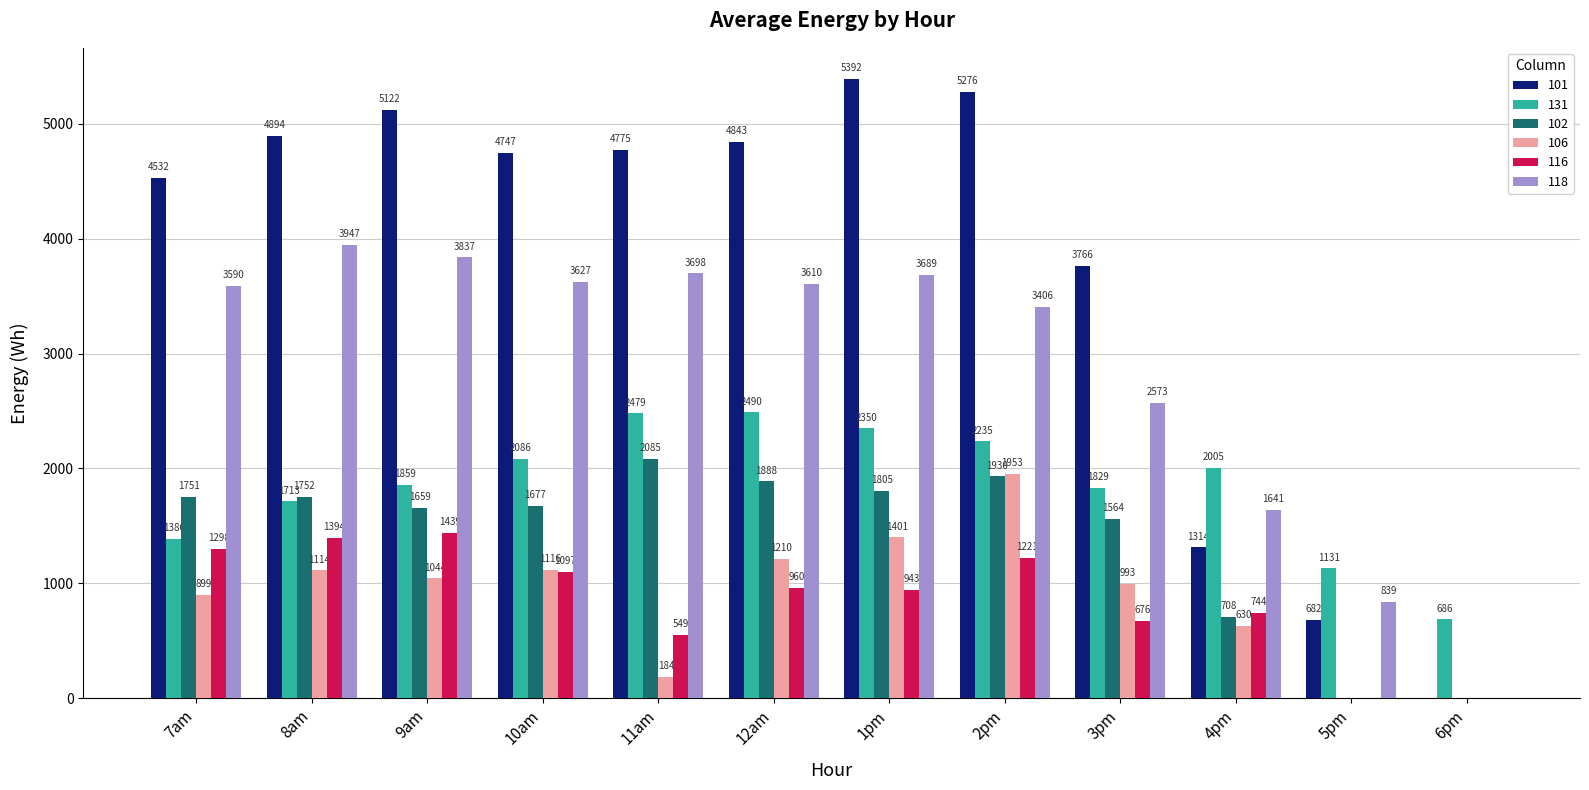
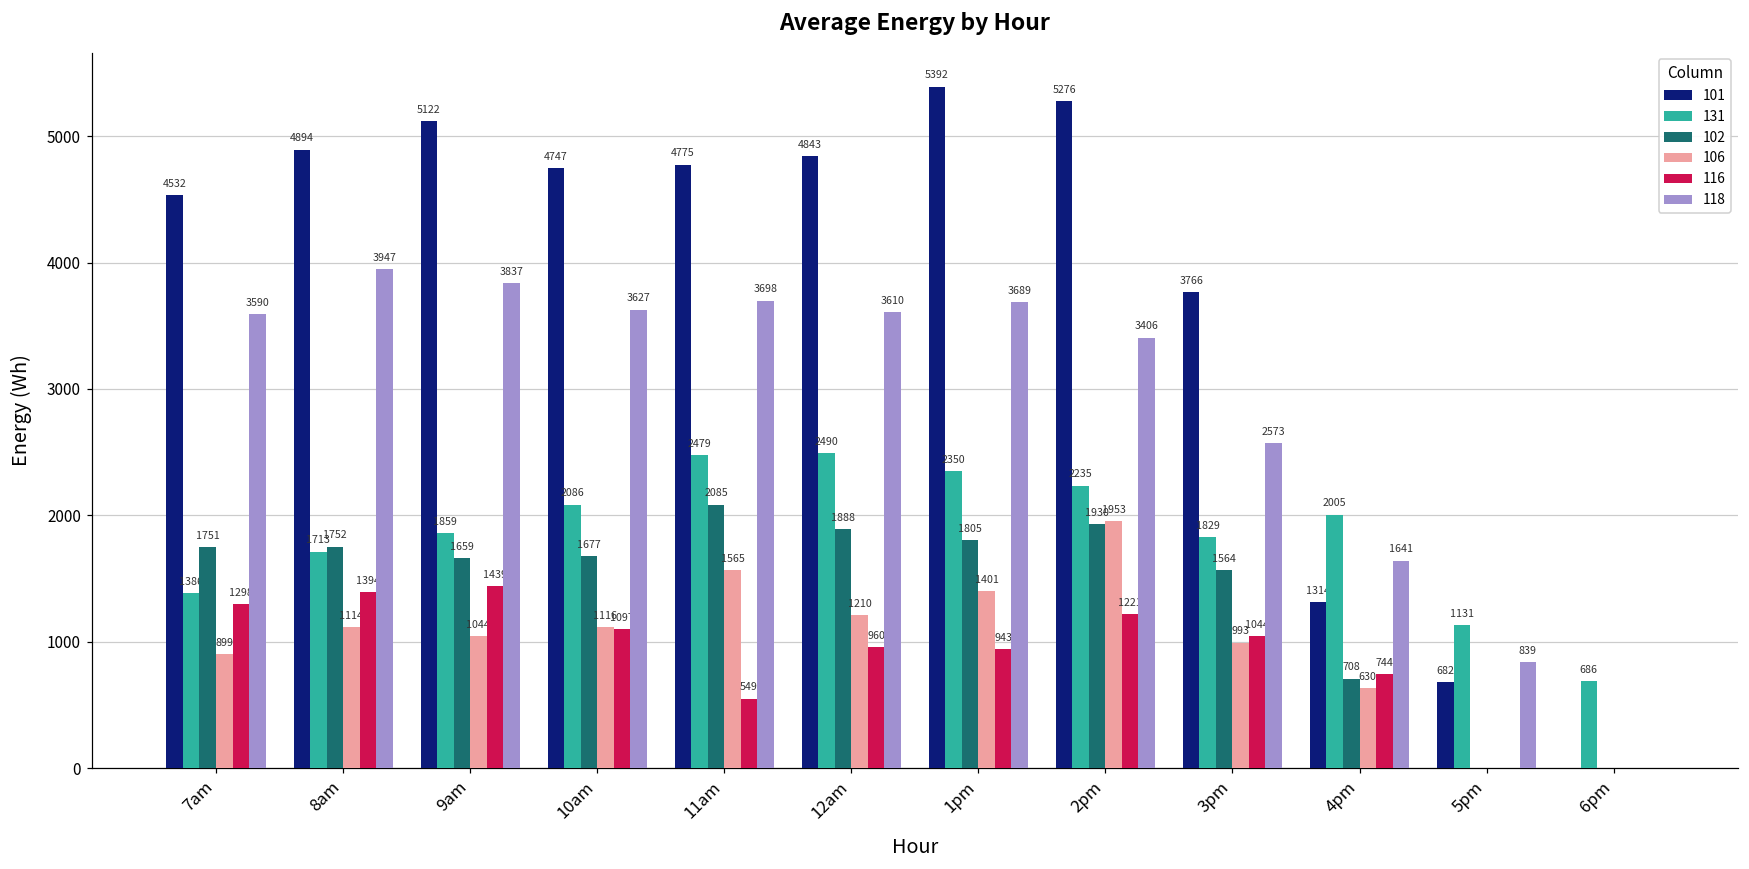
  {
    "101": {
      "7am": 4532,
      "8am": 4894,
      "9am": 5122,
      "10am": 4747,
      "11am": 4775,
      "12am": 4843,
      "1pm": 5392,
      "2pm": 5276,
      "3pm": 3766,
      "4pm": 1314,
      "5pm": 682
    },
    "131": {
      "7am": 1386,
      "9am": 1859,
      "10am": 2086,
      "11am": 2479,
      "12am": 2490,
      "1pm": 2350,
      "2pm": 2235,
      "3pm": 1829,
      "4pm": 2005,
      "5pm": 1131,
      "6pm": 686
    },
    "102": {
      "7am": 1751,
      "9am": 1659,
      "10am": 1677,
      "11am": 2085,
      "12am": 1888,
      "1pm": 1805,
      "3pm": 1564,
      "4pm": 708
    },
    "106": {
      "7am": 899,
      "8am": 1114,
      "9am": 1044,
-     "11am": 184,
+     "11am": 1565,
      "12am": 1210,
      "1pm": 1401,
      "3pm": 993,
      "4pm": 630
    },
    "116": {
      "7am": 1298,
      "8am": 1394,
      "9am": 1439,
      "11am": 549,
      "12am": 960,
      "1pm": 943,
      "2pm": 1221,
-     "3pm": 676,
+     "3pm": 1044,
      "4pm": 744
    },
    "118": {
      "7am": 3590,
      "8am": 3947,
      "9am": 3837,
      "10am": 3627,
      "11am": 3698,
      "12am": 3610,
      "1pm": 3689,
      "2pm": 3406,
      "3pm": 2573,
      "4pm": 1641,
      "5pm": 839
    }
  }
